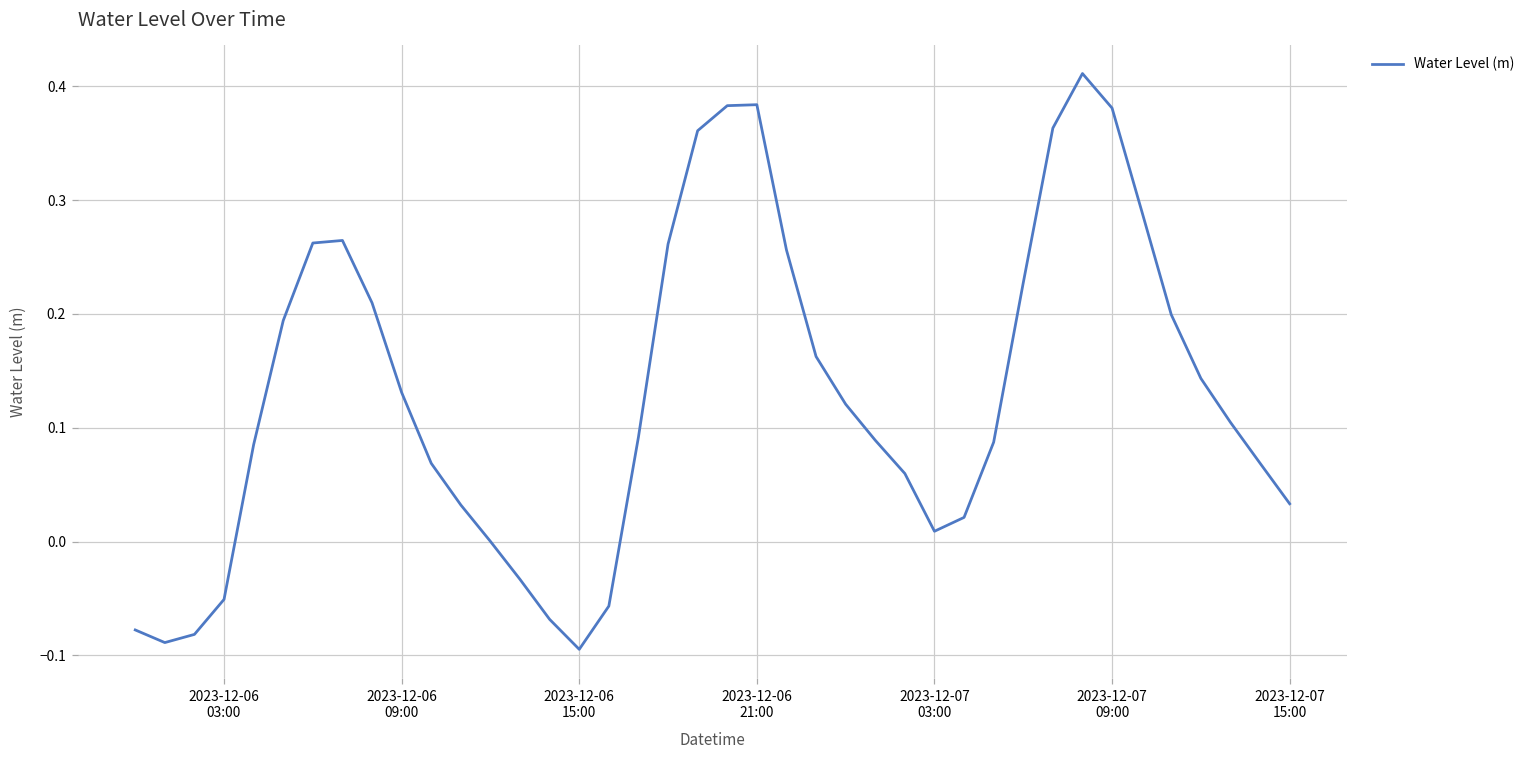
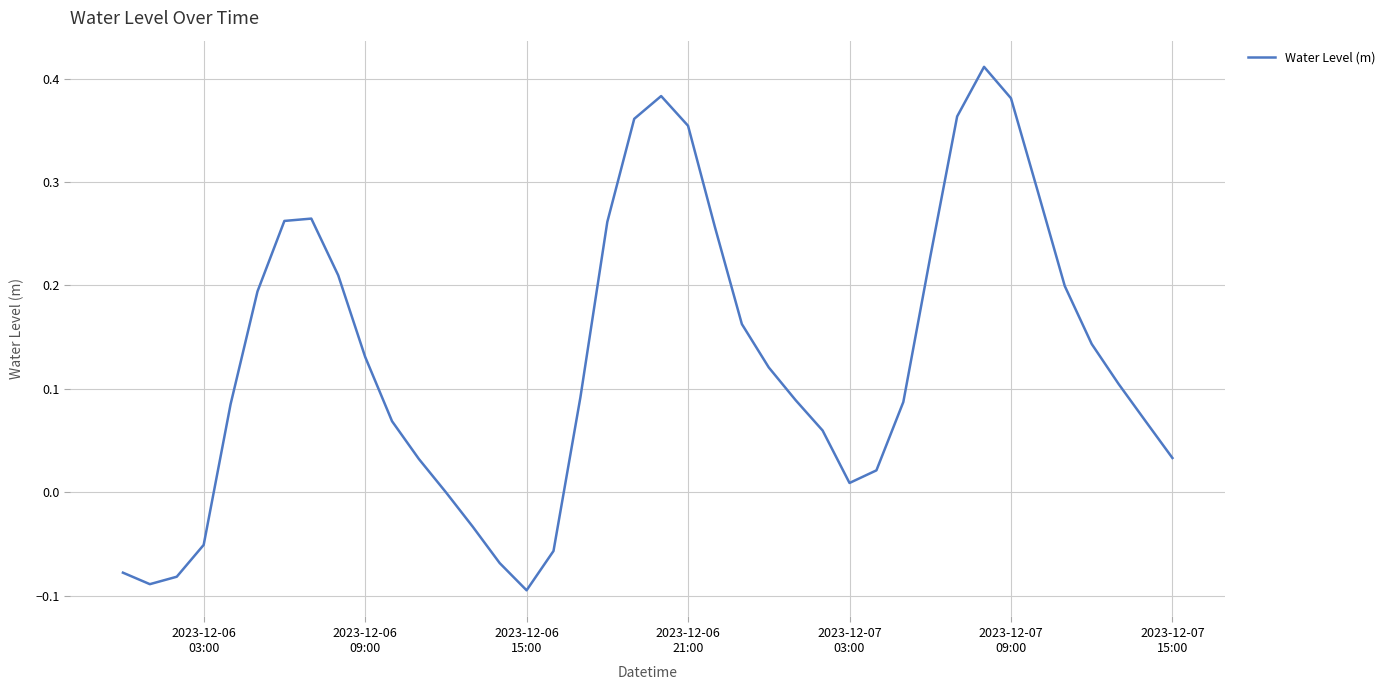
  {
    "2023-12-06 03:00": -0.051,
    "2023-12-06 09:00": 0.131,
    "2023-12-06 15:00": -0.095,
-   "2023-12-06 21:00": 0.384,
+   "2023-12-06 21:00": 0.354,
    "2023-12-07 03:00": 0.009,
    "2023-12-07 09:00": 0.381,
    "2023-12-07 15:00": 0.033
  }
